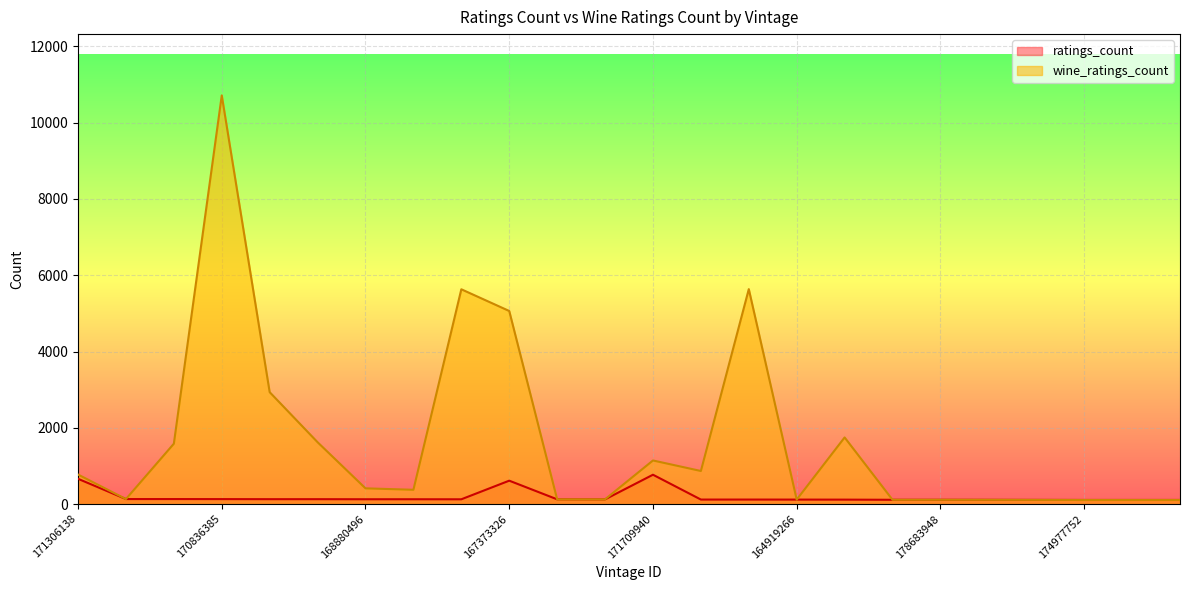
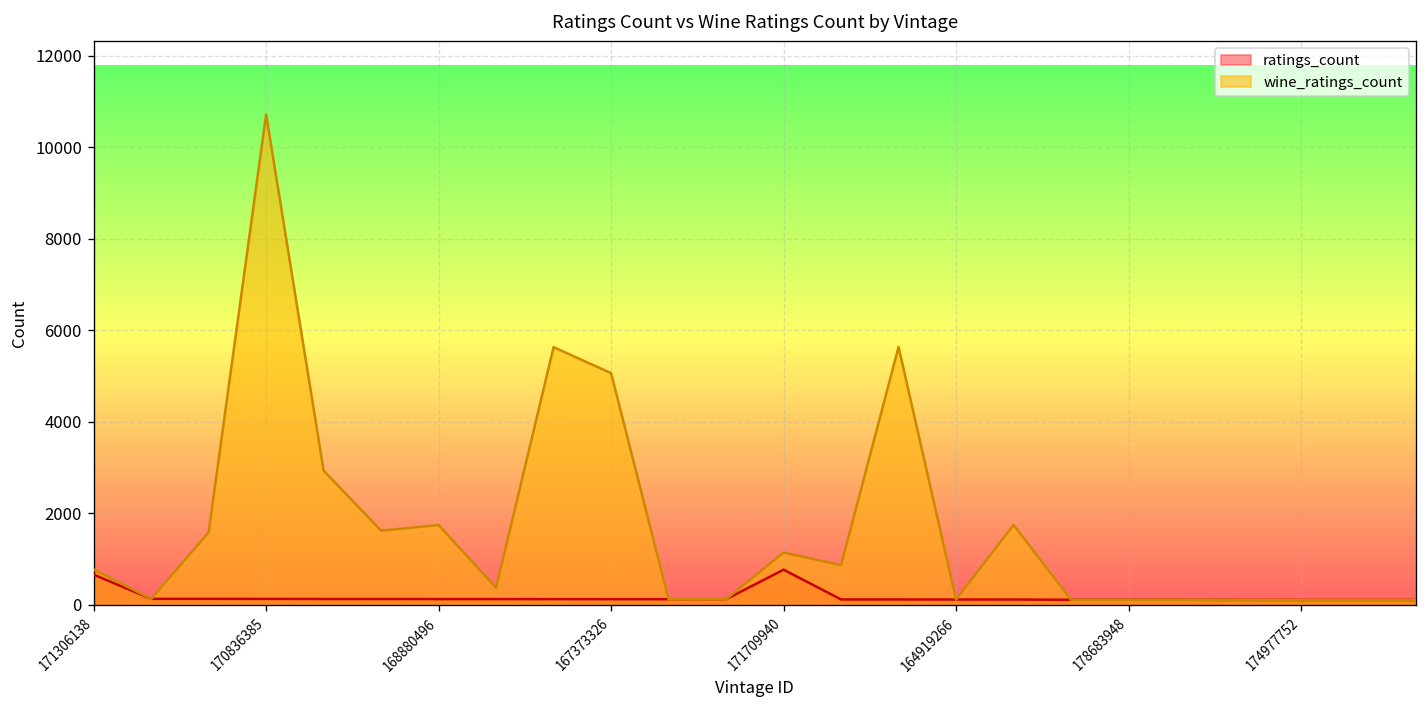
  {
    "ratings_count": {
      "171306138": 700,
      "170836385": 100,
      "168880496": 100,
-     "167373326": 600,
+     "167373326": 100,
      "171709940": 800
    },
    "wine_ratings_count": {
      "171306138": 800,
      "170836385": 10700,
-     "168880496": 400,
+     "168880496": 1700,
      "167373326": 5100,
      "171709940": 1100
    }
  }
